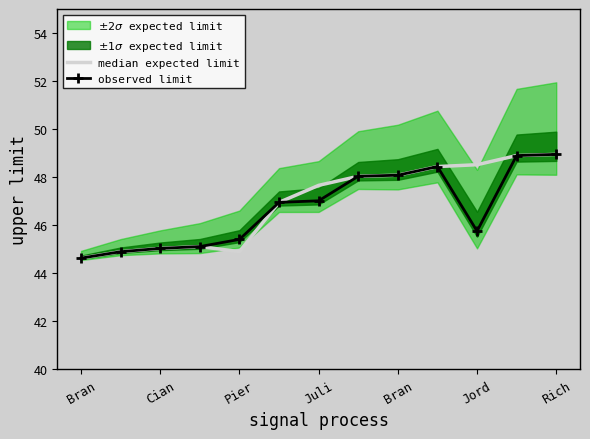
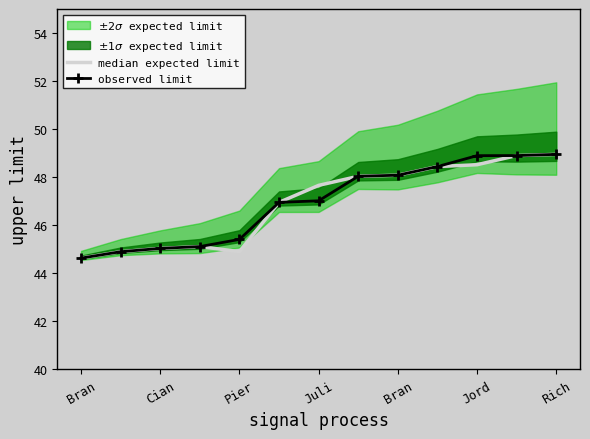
  {
    "median expected limit": {
      "Pier": 44.9,
      "Juli": 47.7,
      "Jord": 48.5
    },
    "observed limit": {
      "Pier": 45.4,
      "Juli": 47.0,
-     "Jord": 45.8
+     "Jord": 48.9
    }
  }
